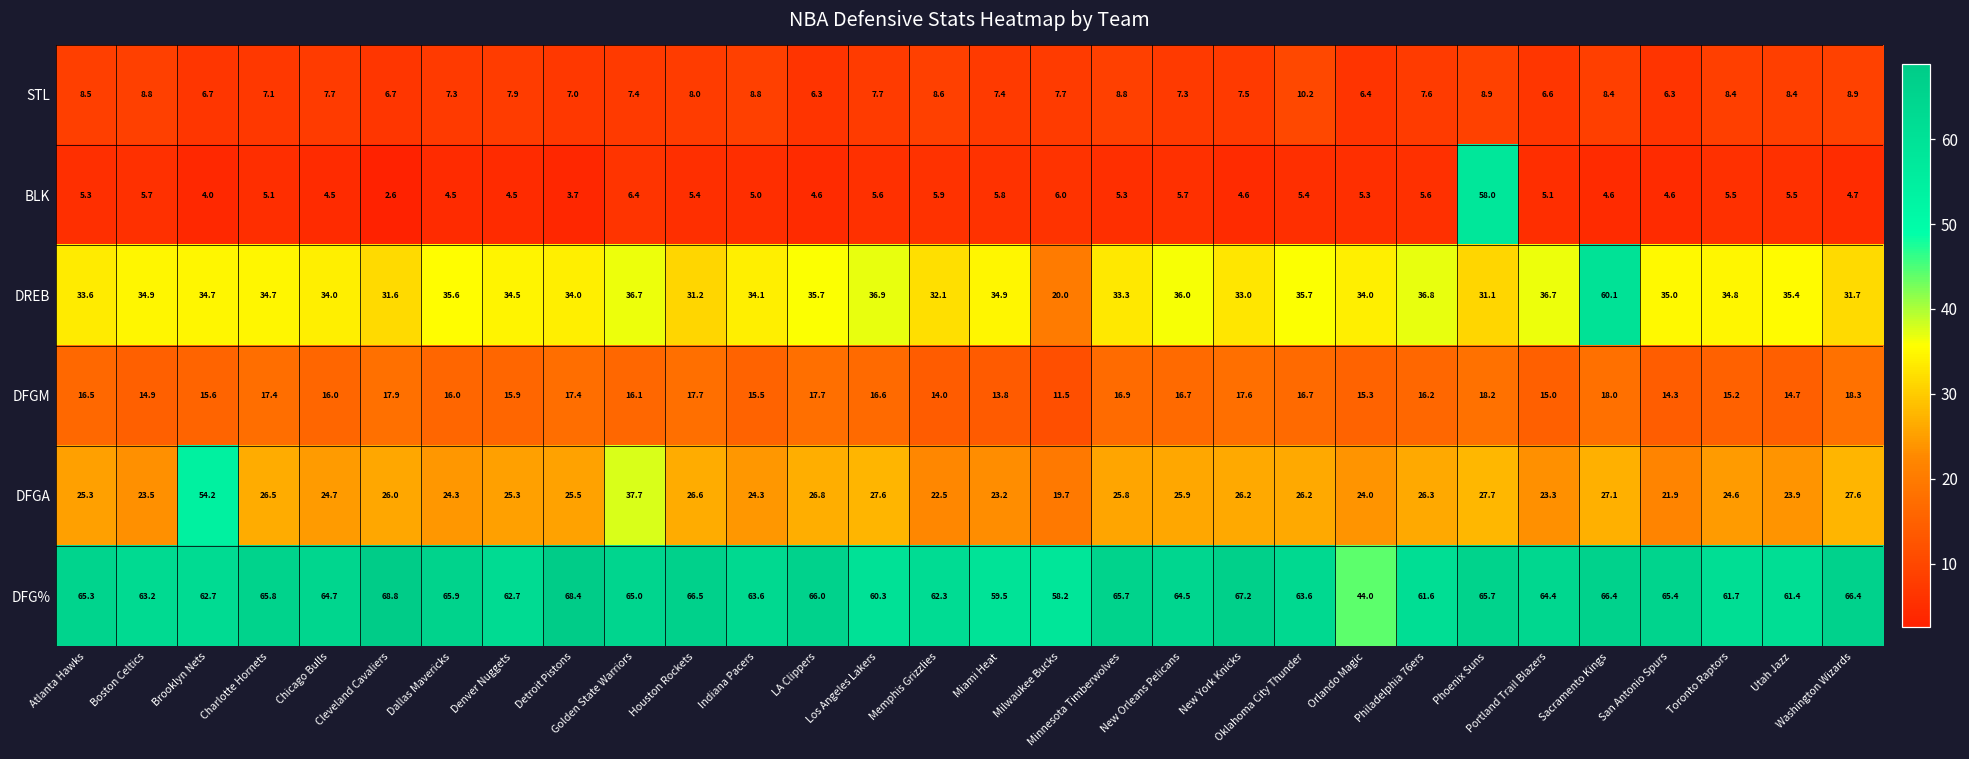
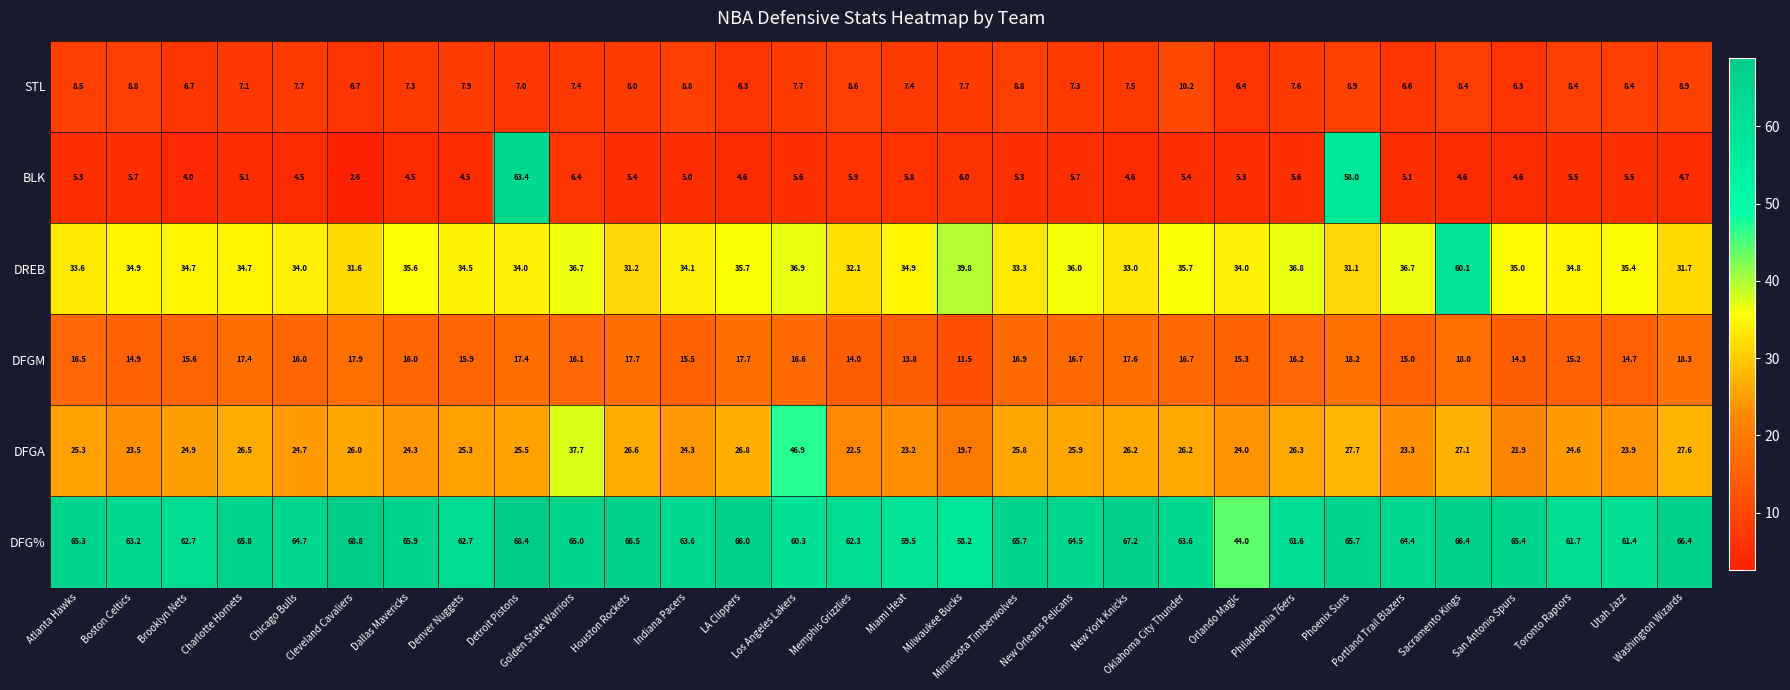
  {
    "STL": {
      "Atlanta Hawks": 8.5,
      "Boston Celtics": 8.8,
      "Brooklyn Nets": 6.7,
      "Charlotte Hornets": 7.1,
      "Chicago Bulls": 7.7,
      "Cleveland Cavaliers": 6.7,
      "Dallas Mavericks": 7.3,
      "Denver Nuggets": 7.9,
      "Detroit Pistons": 7.0,
      "Golden State Warriors": 7.4,
      "Houston Rockets": 8.0,
      "Indiana Pacers": 8.8,
      "LA Clippers": 6.3,
      "Los Angeles Lakers": 7.7,
      "Memphis Grizzlies": 8.6,
      "Miami Heat": 7.4,
      "Milwaukee Bucks": 7.7,
      "Minnesota Timberwolves": 8.8,
      "New Orleans Pelicans": 7.3,
      "New York Knicks": 7.5,
      "Oklahoma City Thunder": 10.2,
      "Orlando Magic": 6.4,
      "Philadelphia 76ers": 7.6,
      "Phoenix Suns": 8.9,
      "Portland Trail Blazers": 6.6,
      "Sacramento Kings": 8.4,
      "San Antonio Spurs": 6.3,
      "Toronto Raptors": 8.4,
      "Utah Jazz": 8.4,
      "Washington Wizards": 8.9
    },
    "BLK": {
      "Atlanta Hawks": 5.3,
      "Boston Celtics": 5.7,
      "Brooklyn Nets": 4.0,
      "Charlotte Hornets": 5.1,
      "Chicago Bulls": 4.5,
      "Cleveland Cavaliers": 2.6,
      "Dallas Mavericks": 4.5,
      "Denver Nuggets": 4.5,
-     "Detroit Pistons": 3.7,
+     "Detroit Pistons": 63.4,
      "Golden State Warriors": 6.4,
      "Houston Rockets": 5.4,
      "Indiana Pacers": 5.0,
      "LA Clippers": 4.6,
      "Los Angeles Lakers": 5.6,
      "Memphis Grizzlies": 5.9,
      "Miami Heat": 5.8,
      "Milwaukee Bucks": 6.0,
      "Minnesota Timberwolves": 5.3,
      "New Orleans Pelicans": 5.7,
      "New York Knicks": 4.6,
      "Oklahoma City Thunder": 5.4,
      "Orlando Magic": 5.3,
      "Philadelphia 76ers": 5.6,
      "Phoenix Suns": 58.0,
      "Portland Trail Blazers": 5.1,
      "Sacramento Kings": 4.6,
      "San Antonio Spurs": 4.6,
      "Toronto Raptors": 5.5,
      "Utah Jazz": 5.5,
      "Washington Wizards": 4.7
    },
    "DREB": {
      "Atlanta Hawks": 33.6,
      "Boston Celtics": 34.9,
      "Brooklyn Nets": 34.7,
      "Charlotte Hornets": 34.7,
      "Chicago Bulls": 34.0,
      "Cleveland Cavaliers": 31.6,
      "Dallas Mavericks": 35.6,
      "Denver Nuggets": 34.5,
      "Detroit Pistons": 34.0,
      "Golden State Warriors": 36.7,
      "Houston Rockets": 31.2,
      "Indiana Pacers": 34.1,
      "LA Clippers": 35.7,
      "Los Angeles Lakers": 36.9,
      "Memphis Grizzlies": 32.1,
      "Miami Heat": 34.9,
-     "Milwaukee Bucks": 20.0,
+     "Milwaukee Bucks": 39.8,
      "Minnesota Timberwolves": 33.3,
      "New Orleans Pelicans": 36.0,
      "New York Knicks": 33.0,
      "Oklahoma City Thunder": 35.7,
      "Orlando Magic": 34.0,
      "Philadelphia 76ers": 36.8,
      "Phoenix Suns": 31.1,
      "Portland Trail Blazers": 36.7,
      "Sacramento Kings": 60.1,
      "San Antonio Spurs": 35.0,
      "Toronto Raptors": 34.8,
      "Utah Jazz": 35.4,
      "Washington Wizards": 31.7
    },
    "DFGM": {
      "Atlanta Hawks": 16.5,
      "Boston Celtics": 14.9,
      "Brooklyn Nets": 15.6,
      "Charlotte Hornets": 17.4,
      "Chicago Bulls": 16.0,
      "Cleveland Cavaliers": 17.9,
      "Dallas Mavericks": 16.0,
      "Denver Nuggets": 15.9,
      "Detroit Pistons": 17.4,
      "Golden State Warriors": 16.1,
      "Houston Rockets": 17.7,
      "Indiana Pacers": 15.5,
      "LA Clippers": 17.7,
      "Los Angeles Lakers": 16.6,
      "Memphis Grizzlies": 14.0,
      "Miami Heat": 13.8,
      "Milwaukee Bucks": 11.5,
      "Minnesota Timberwolves": 16.9,
      "New Orleans Pelicans": 16.7,
      "New York Knicks": 17.6,
      "Oklahoma City Thunder": 16.7,
      "Orlando Magic": 15.3,
      "Philadelphia 76ers": 16.2,
      "Phoenix Suns": 18.2,
      "Portland Trail Blazers": 15.0,
      "Sacramento Kings": 18.0,
      "San Antonio Spurs": 14.3,
      "Toronto Raptors": 15.2,
      "Utah Jazz": 14.7,
      "Washington Wizards": 18.3
    },
    "DFGA": {
      "Atlanta Hawks": 25.3,
      "Boston Celtics": 23.5,
-     "Brooklyn Nets": 54.2,
+     "Brooklyn Nets": 24.9,
      "Charlotte Hornets": 26.5,
      "Chicago Bulls": 24.7,
      "Cleveland Cavaliers": 26.0,
      "Dallas Mavericks": 24.3,
      "Denver Nuggets": 25.3,
      "Detroit Pistons": 25.5,
      "Golden State Warriors": 37.7,
      "Houston Rockets": 26.6,
      "Indiana Pacers": 24.3,
      "LA Clippers": 26.8,
-     "Los Angeles Lakers": 27.6,
+     "Los Angeles Lakers": 46.9,
      "Memphis Grizzlies": 22.5,
      "Miami Heat": 23.2,
      "Milwaukee Bucks": 19.7,
      "Minnesota Timberwolves": 25.8,
      "New Orleans Pelicans": 25.9,
      "New York Knicks": 26.2,
      "Oklahoma City Thunder": 26.2,
      "Orlando Magic": 24.0,
      "Philadelphia 76ers": 26.3,
      "Phoenix Suns": 27.7,
      "Portland Trail Blazers": 23.3,
      "Sacramento Kings": 27.1,
      "San Antonio Spurs": 21.9,
      "Toronto Raptors": 24.6,
      "Utah Jazz": 23.9,
      "Washington Wizards": 27.6
    },
    "DFG%": {
      "Atlanta Hawks": 65.3,
      "Boston Celtics": 63.2,
      "Brooklyn Nets": 62.7,
      "Charlotte Hornets": 65.8,
      "Chicago Bulls": 64.7,
      "Cleveland Cavaliers": 68.8,
      "Dallas Mavericks": 65.9,
      "Denver Nuggets": 62.7,
      "Detroit Pistons": 68.4,
      "Golden State Warriors": 65.0,
      "Houston Rockets": 66.5,
      "Indiana Pacers": 63.6,
      "LA Clippers": 66.0,
      "Los Angeles Lakers": 60.3,
      "Memphis Grizzlies": 62.3,
      "Miami Heat": 59.5,
      "Milwaukee Bucks": 58.2,
      "Minnesota Timberwolves": 65.7,
      "New Orleans Pelicans": 64.5,
      "New York Knicks": 67.2,
      "Oklahoma City Thunder": 63.6,
      "Orlando Magic": 44.0,
      "Philadelphia 76ers": 61.6,
      "Phoenix Suns": 65.7,
      "Portland Trail Blazers": 64.4,
      "Sacramento Kings": 66.4,
      "San Antonio Spurs": 65.4,
      "Toronto Raptors": 61.7,
      "Utah Jazz": 61.4,
      "Washington Wizards": 66.4
    }
  }
